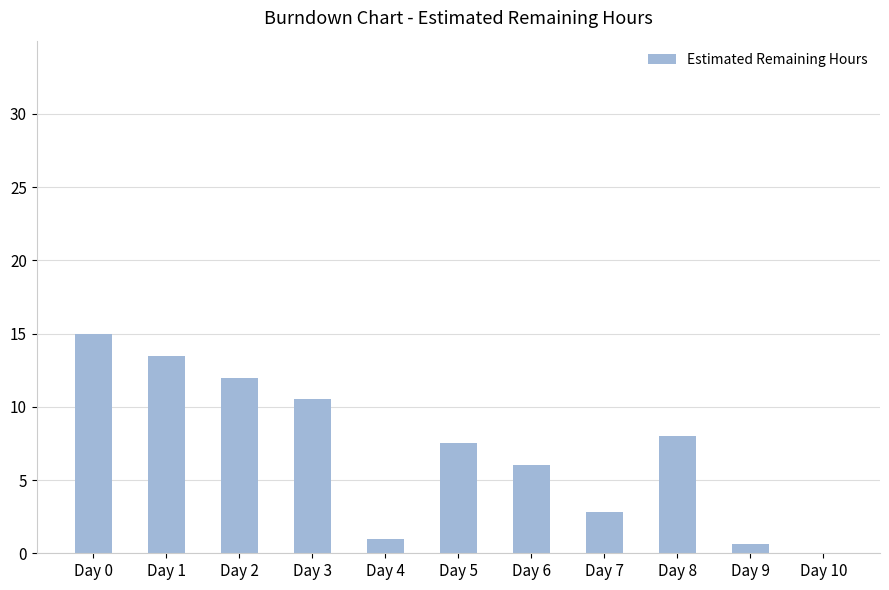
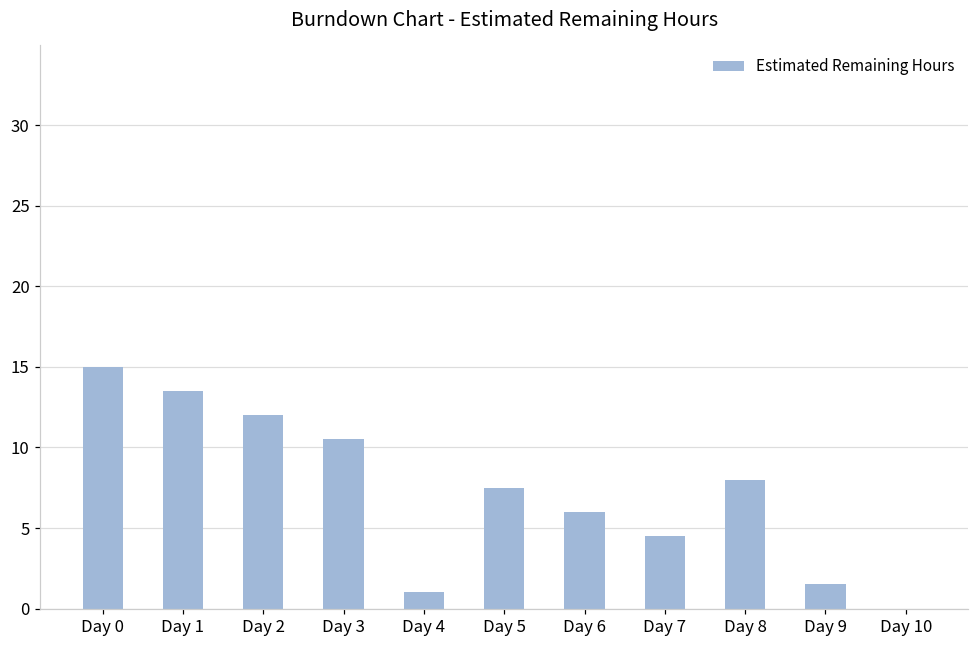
  {
    "Day 0": 15.0,
    "Day 1": 13.5,
    "Day 2": 12.0,
    "Day 3": 10.5,
    "Day 4": 1.0,
    "Day 5": 7.5,
    "Day 6": 6.0,
-   "Day 7": 2.8,
+   "Day 7": 4.5,
    "Day 8": 8.0,
-   "Day 9": 0.6,
+   "Day 9": 1.5,
    "Day 10": 0.0
  }
